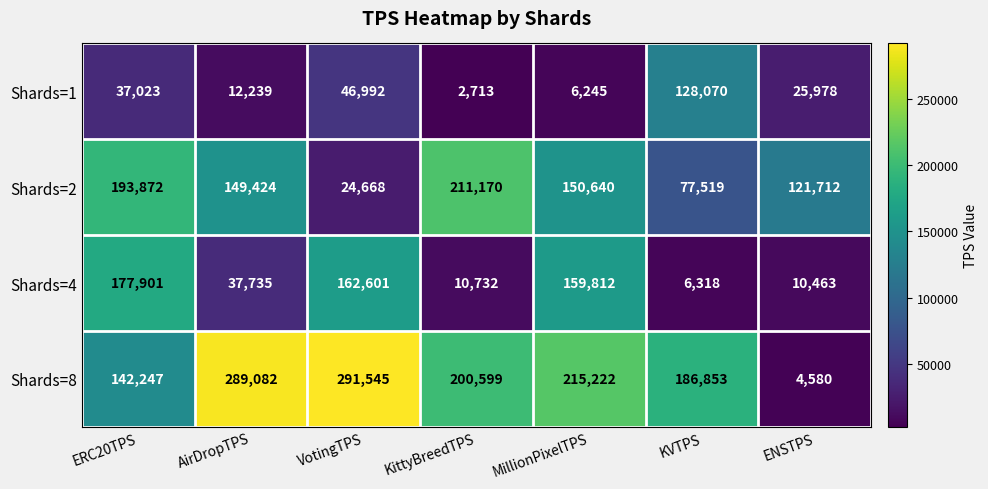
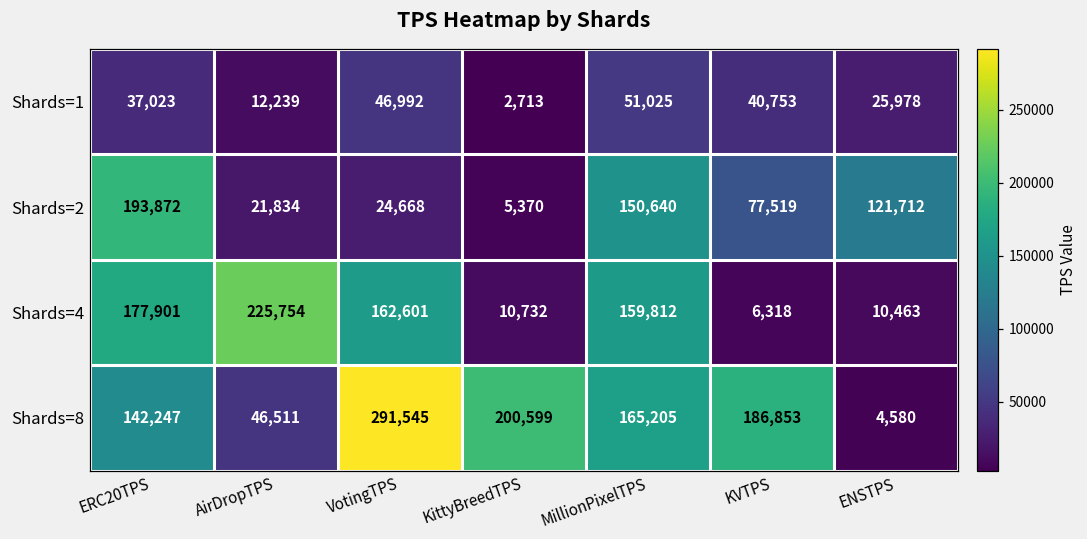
  {
    "Shards=1": {
      "ERC20TPS": "37,023",
      "AirDropTPS": "12,239",
      "VotingTPS": "46,992",
      "KittyBreedTPS": "2,713",
-     "MillionPixelTPS": "6,245",
-     "KVTPS": "128,070",
+     "MillionPixelTPS": "51,025",
+     "KVTPS": "40,753",
      "ENSTPS": "25,978"
    },
    "Shards=2": {
      "ERC20TPS": "193,872",
-     "AirDropTPS": "149,424",
+     "AirDropTPS": "21,834",
      "VotingTPS": "24,668",
-     "KittyBreedTPS": "211,170",
+     "KittyBreedTPS": "5,370",
      "MillionPixelTPS": "150,640",
      "KVTPS": "77,519",
      "ENSTPS": "121,712"
    },
    "Shards=4": {
      "ERC20TPS": "177,901",
-     "AirDropTPS": "37,735",
+     "AirDropTPS": "225,754",
      "VotingTPS": "162,601",
      "KittyBreedTPS": "10,732",
      "MillionPixelTPS": "159,812",
      "KVTPS": "6,318",
      "ENSTPS": "10,463"
    },
    "Shards=8": {
      "ERC20TPS": "142,247",
-     "AirDropTPS": "289,082",
+     "AirDropTPS": "46,511",
      "VotingTPS": "291,545",
      "KittyBreedTPS": "200,599",
-     "MillionPixelTPS": "215,222",
+     "MillionPixelTPS": "165,205",
      "KVTPS": "186,853",
      "ENSTPS": "4,580"
    }
  }
